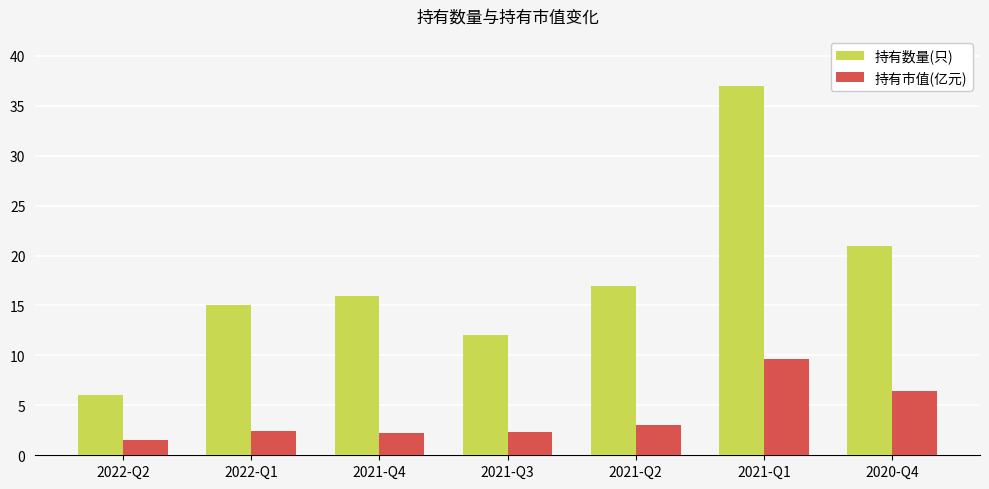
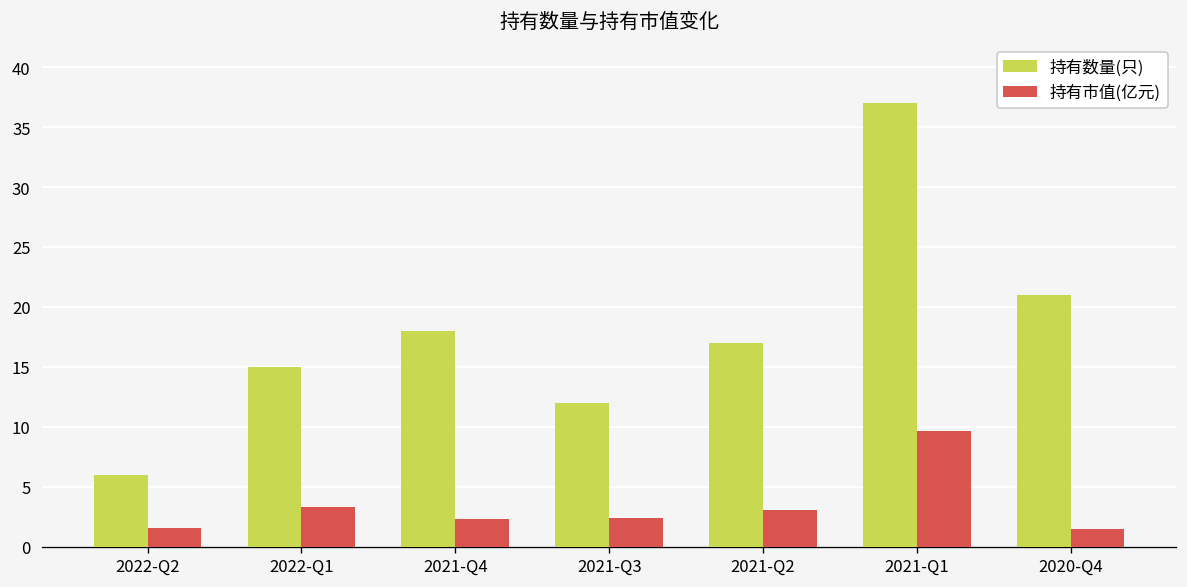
  {
    "持有数量(只)": {
      "2022-Q2": 6,
      "2022-Q1": 15,
-     "2021-Q4": 16,
+     "2021-Q4": 18,
      "2021-Q3": 12,
      "2021-Q2": 17,
      "2021-Q1": 37,
      "2020-Q4": 21
    },
    "持有市值(亿元)": {
      "2022-Q2": 2,
-     "2022-Q1": 2,
+     "2022-Q1": 3,
      "2021-Q4": 2,
      "2021-Q3": 2,
      "2021-Q2": 3,
      "2021-Q1": 10,
-     "2020-Q4": 6
+     "2020-Q4": 2
    }
  }
